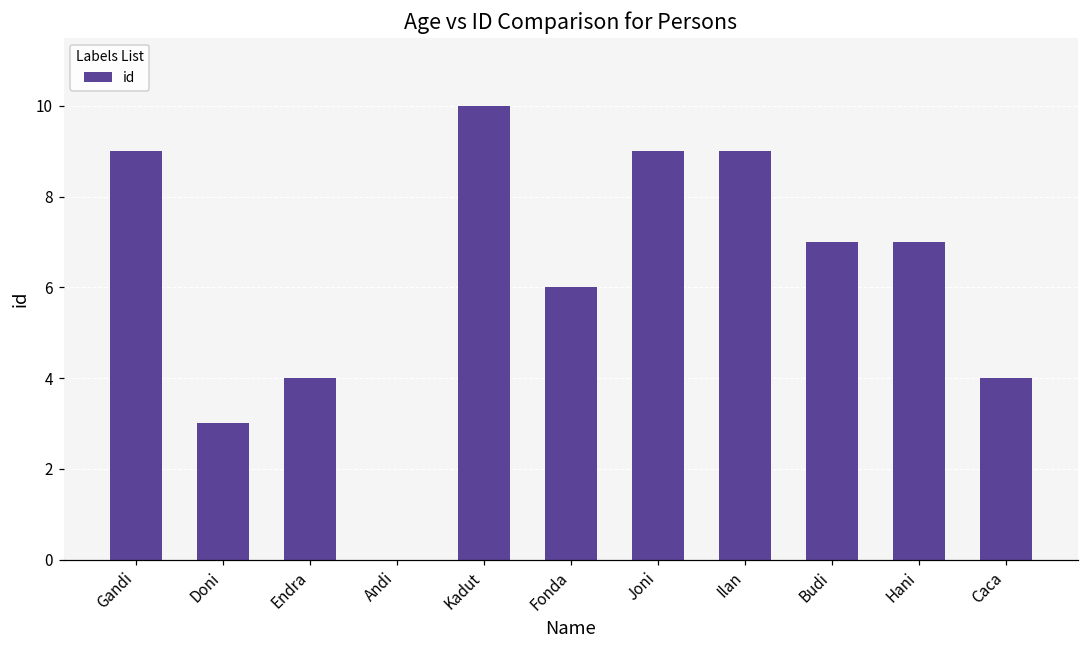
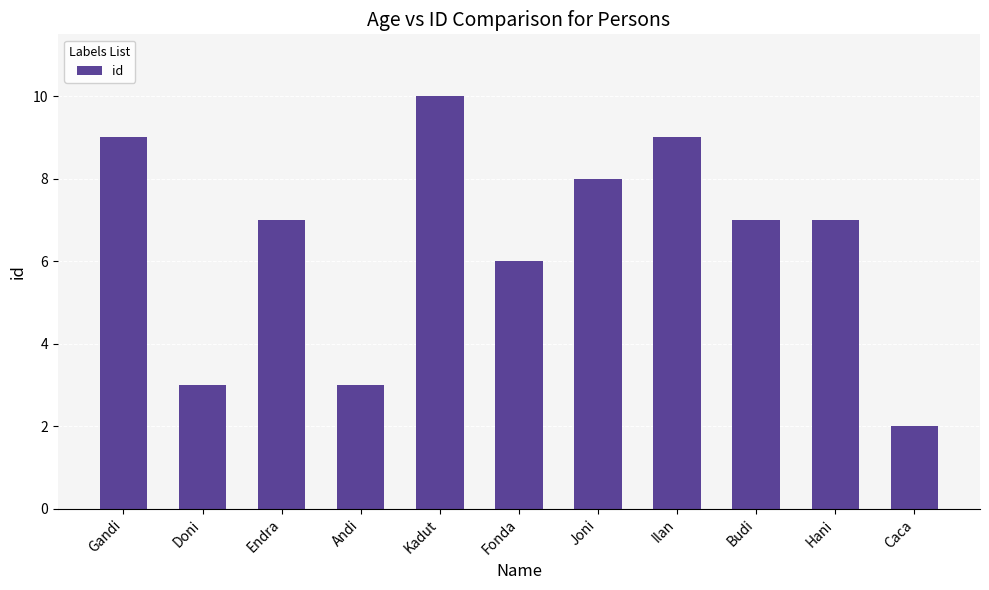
  {
    "Gandi": 9,
    "Doni": 3,
-   "Endra": 4,
-   "Andi": 0,
+   "Endra": 7,
+   "Andi": 3,
    "Kadut": 10,
    "Fonda": 6,
-   "Joni": 9,
+   "Joni": 8,
    "Ilan": 9,
    "Budi": 7,
    "Hani": 7,
-   "Caca": 4
+   "Caca": 2
  }
